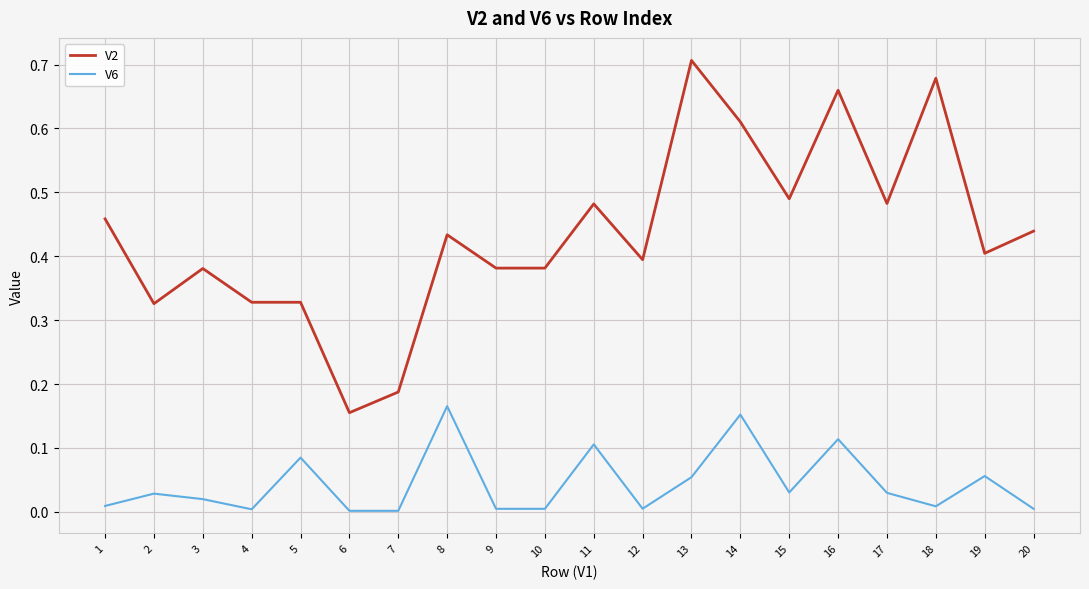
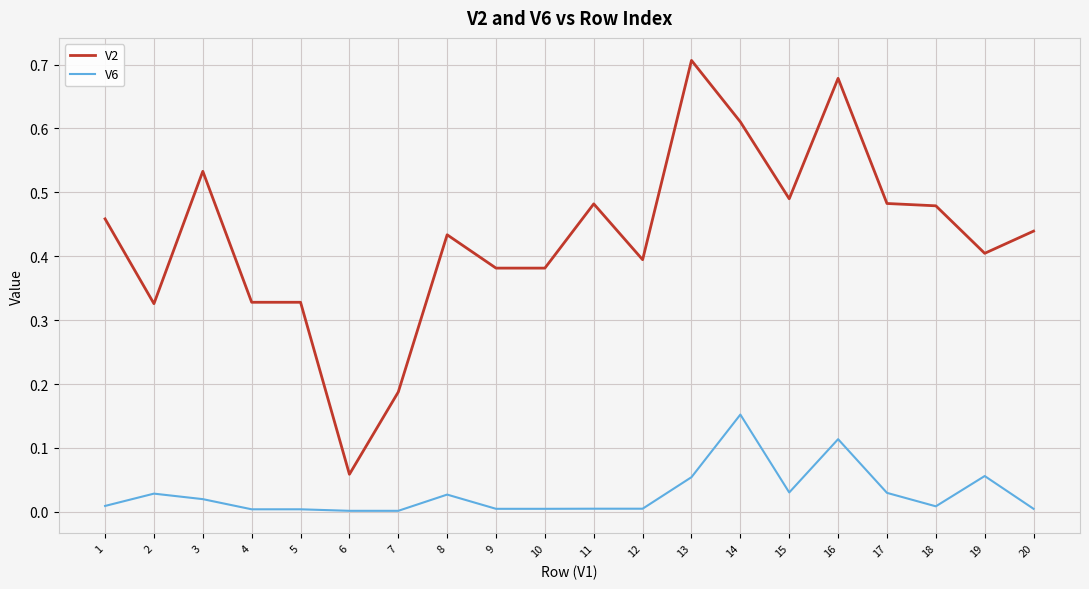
  {
    "V2": {
      "1": 0.46,
      "2": 0.33,
-     "3": 0.38,
+     "3": 0.53,
      "4": 0.33,
      "5": 0.33,
-     "6": 0.16,
+     "6": 0.06,
      "7": 0.19,
      "8": 0.43,
      "9": 0.38,
      "10": 0.38,
      "11": 0.48,
      "12": 0.39,
      "13": 0.71,
      "14": 0.61,
      "15": 0.49,
-     "16": 0.66,
+     "16": 0.68,
      "17": 0.48,
-     "18": 0.68,
+     "18": 0.48,
      "19": 0.40,
      "20": 0.44
    },
    "V6": {
      "1": 0.01,
      "2": 0.03,
      "3": 0.02,
      "4": 0.00,
-     "5": 0.08,
+     "5": 0.00,
      "6": 0.00,
      "7": 0.00,
-     "8": 0.17,
+     "8": 0.03,
      "9": 0.00,
      "10": 0.00,
-     "11": 0.11,
+     "11": 0.00,
      "12": 0.00,
      "13": 0.05,
      "14": 0.15,
      "15": 0.03,
      "16": 0.11,
      "17": 0.03,
      "18": 0.01,
      "19": 0.06,
      "20": 0.00
    }
  }
